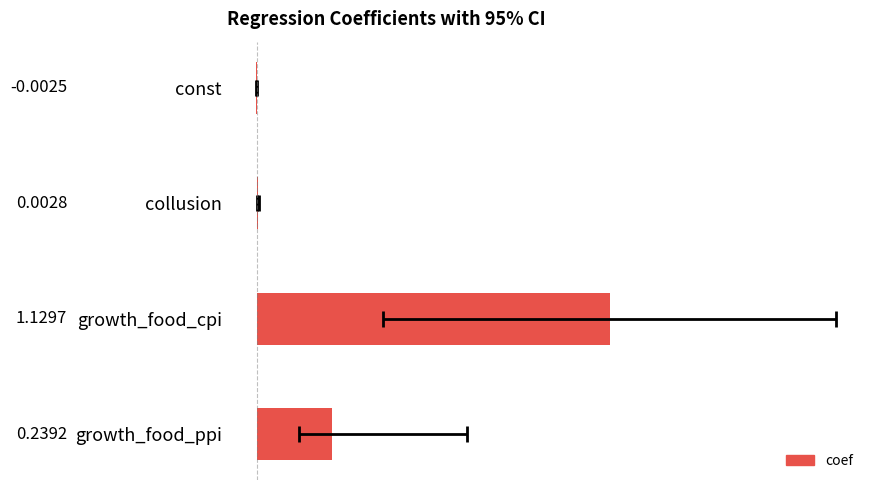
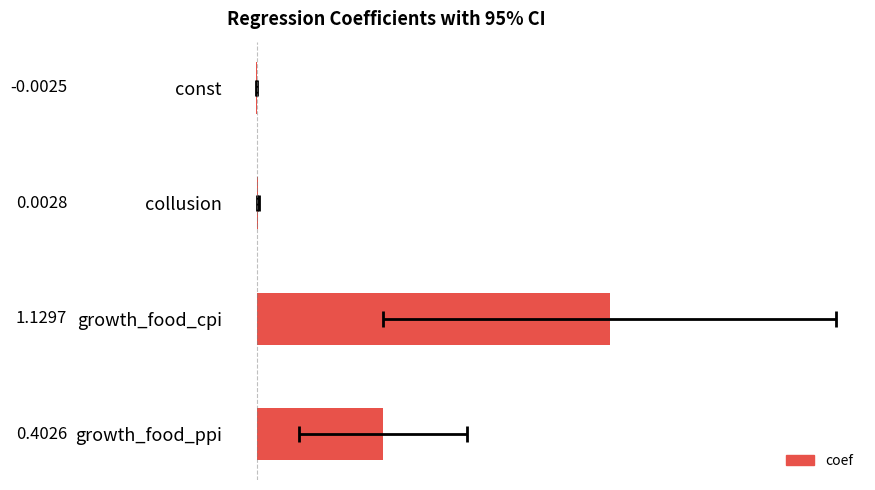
  {
    "coef": {
-     "growth_food_ppi": 0.2392
+     "growth_food_ppi": 0.4026
    }
  }
